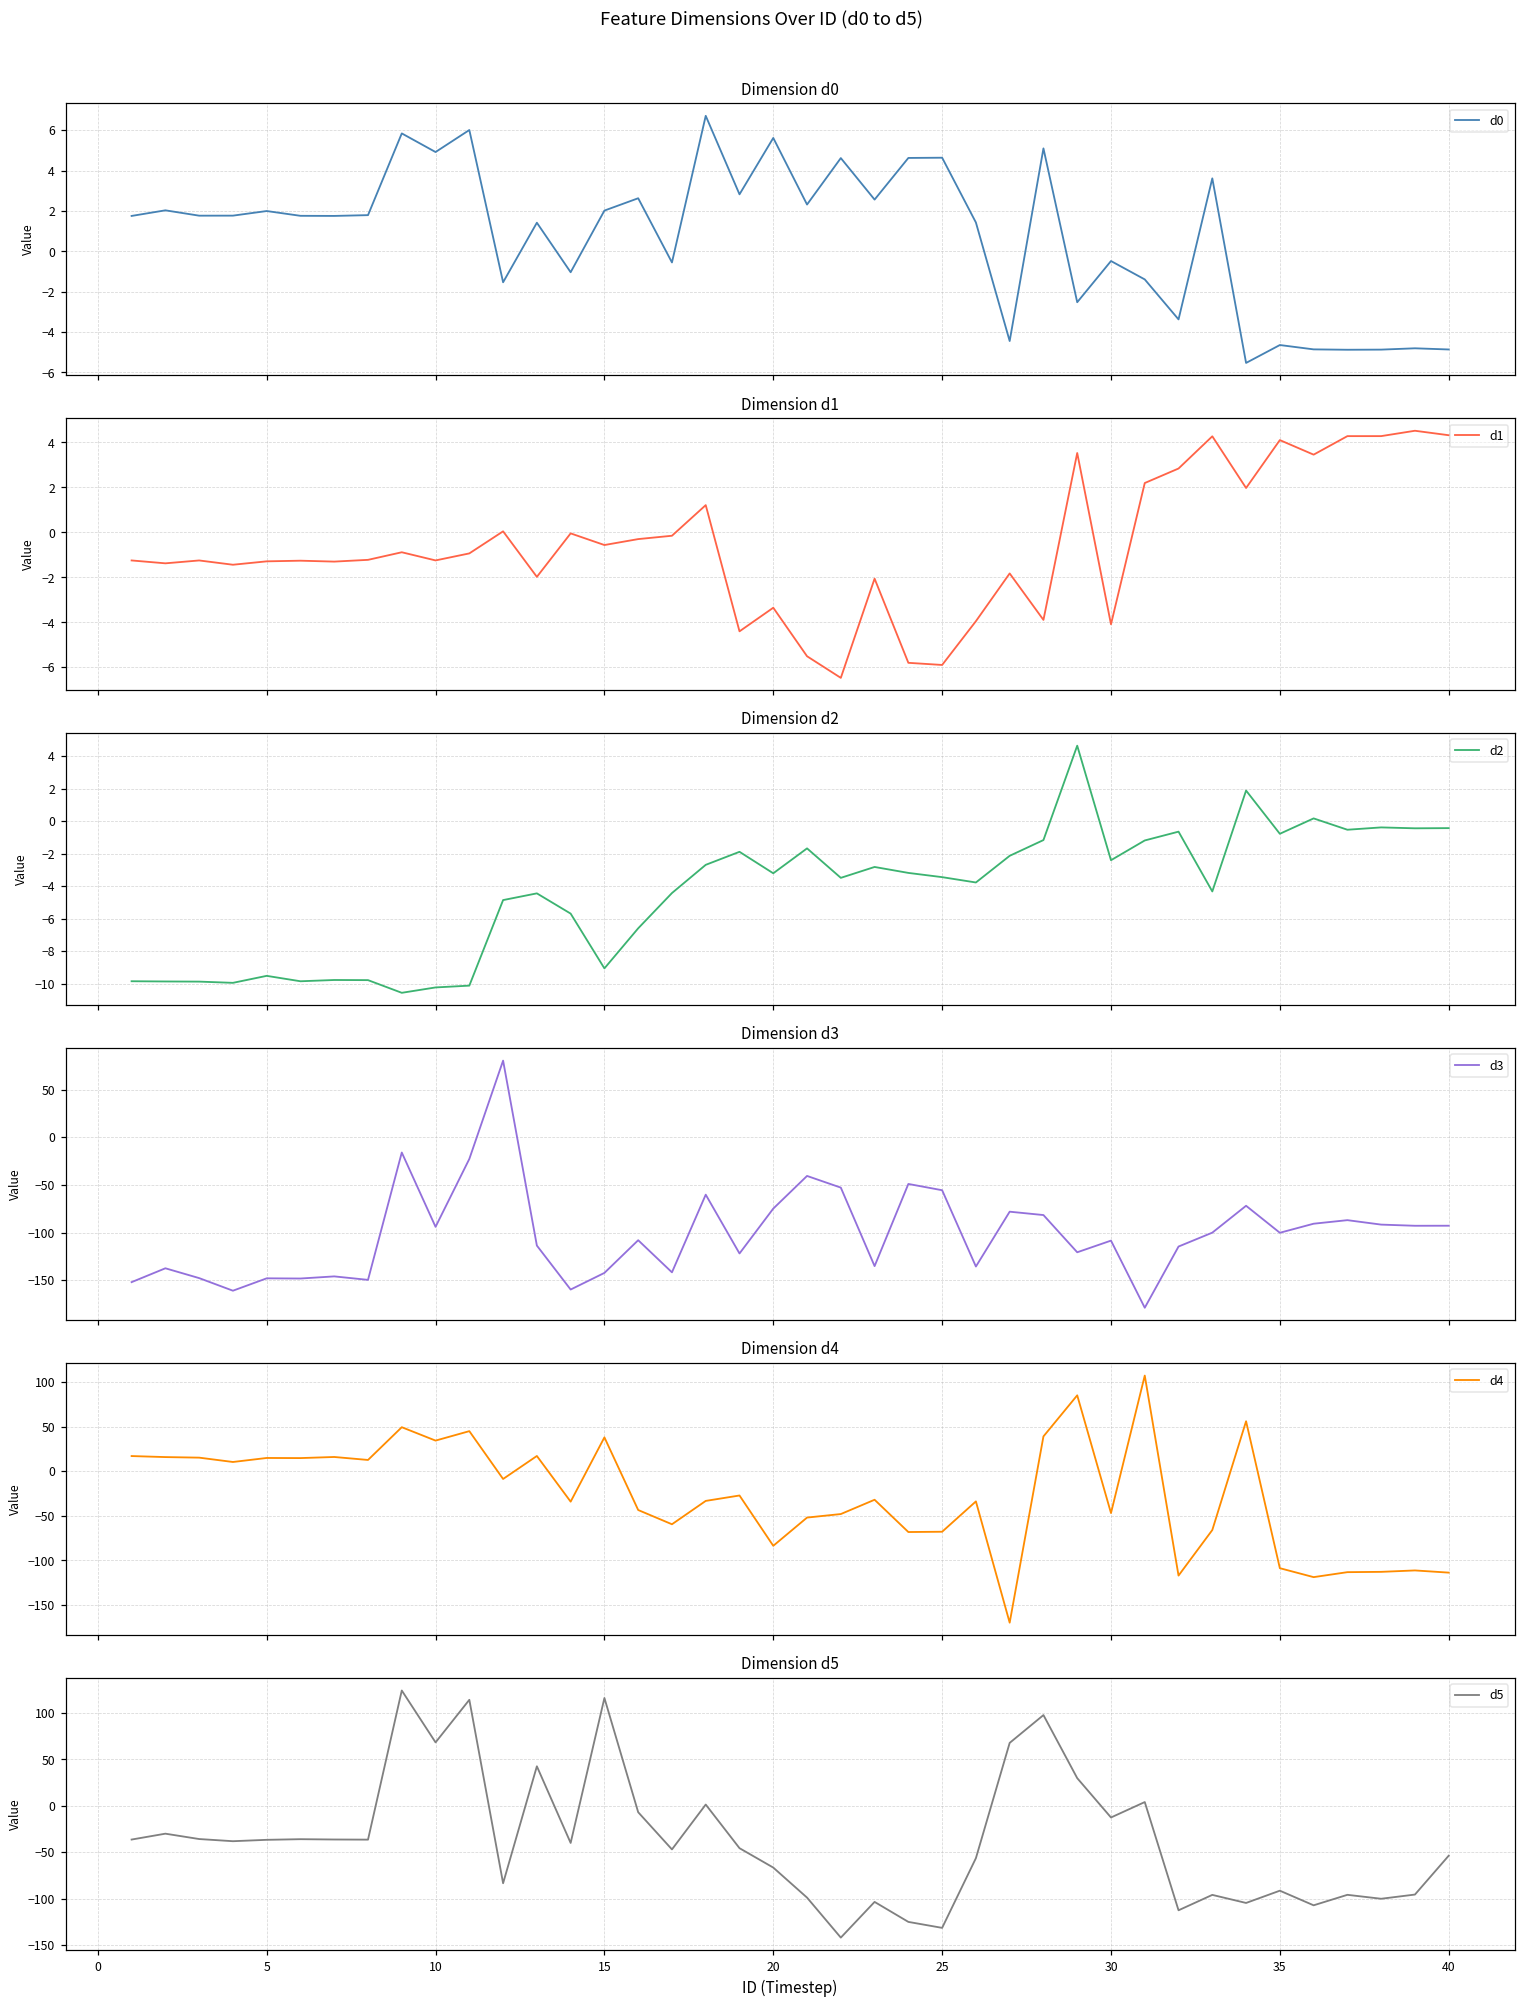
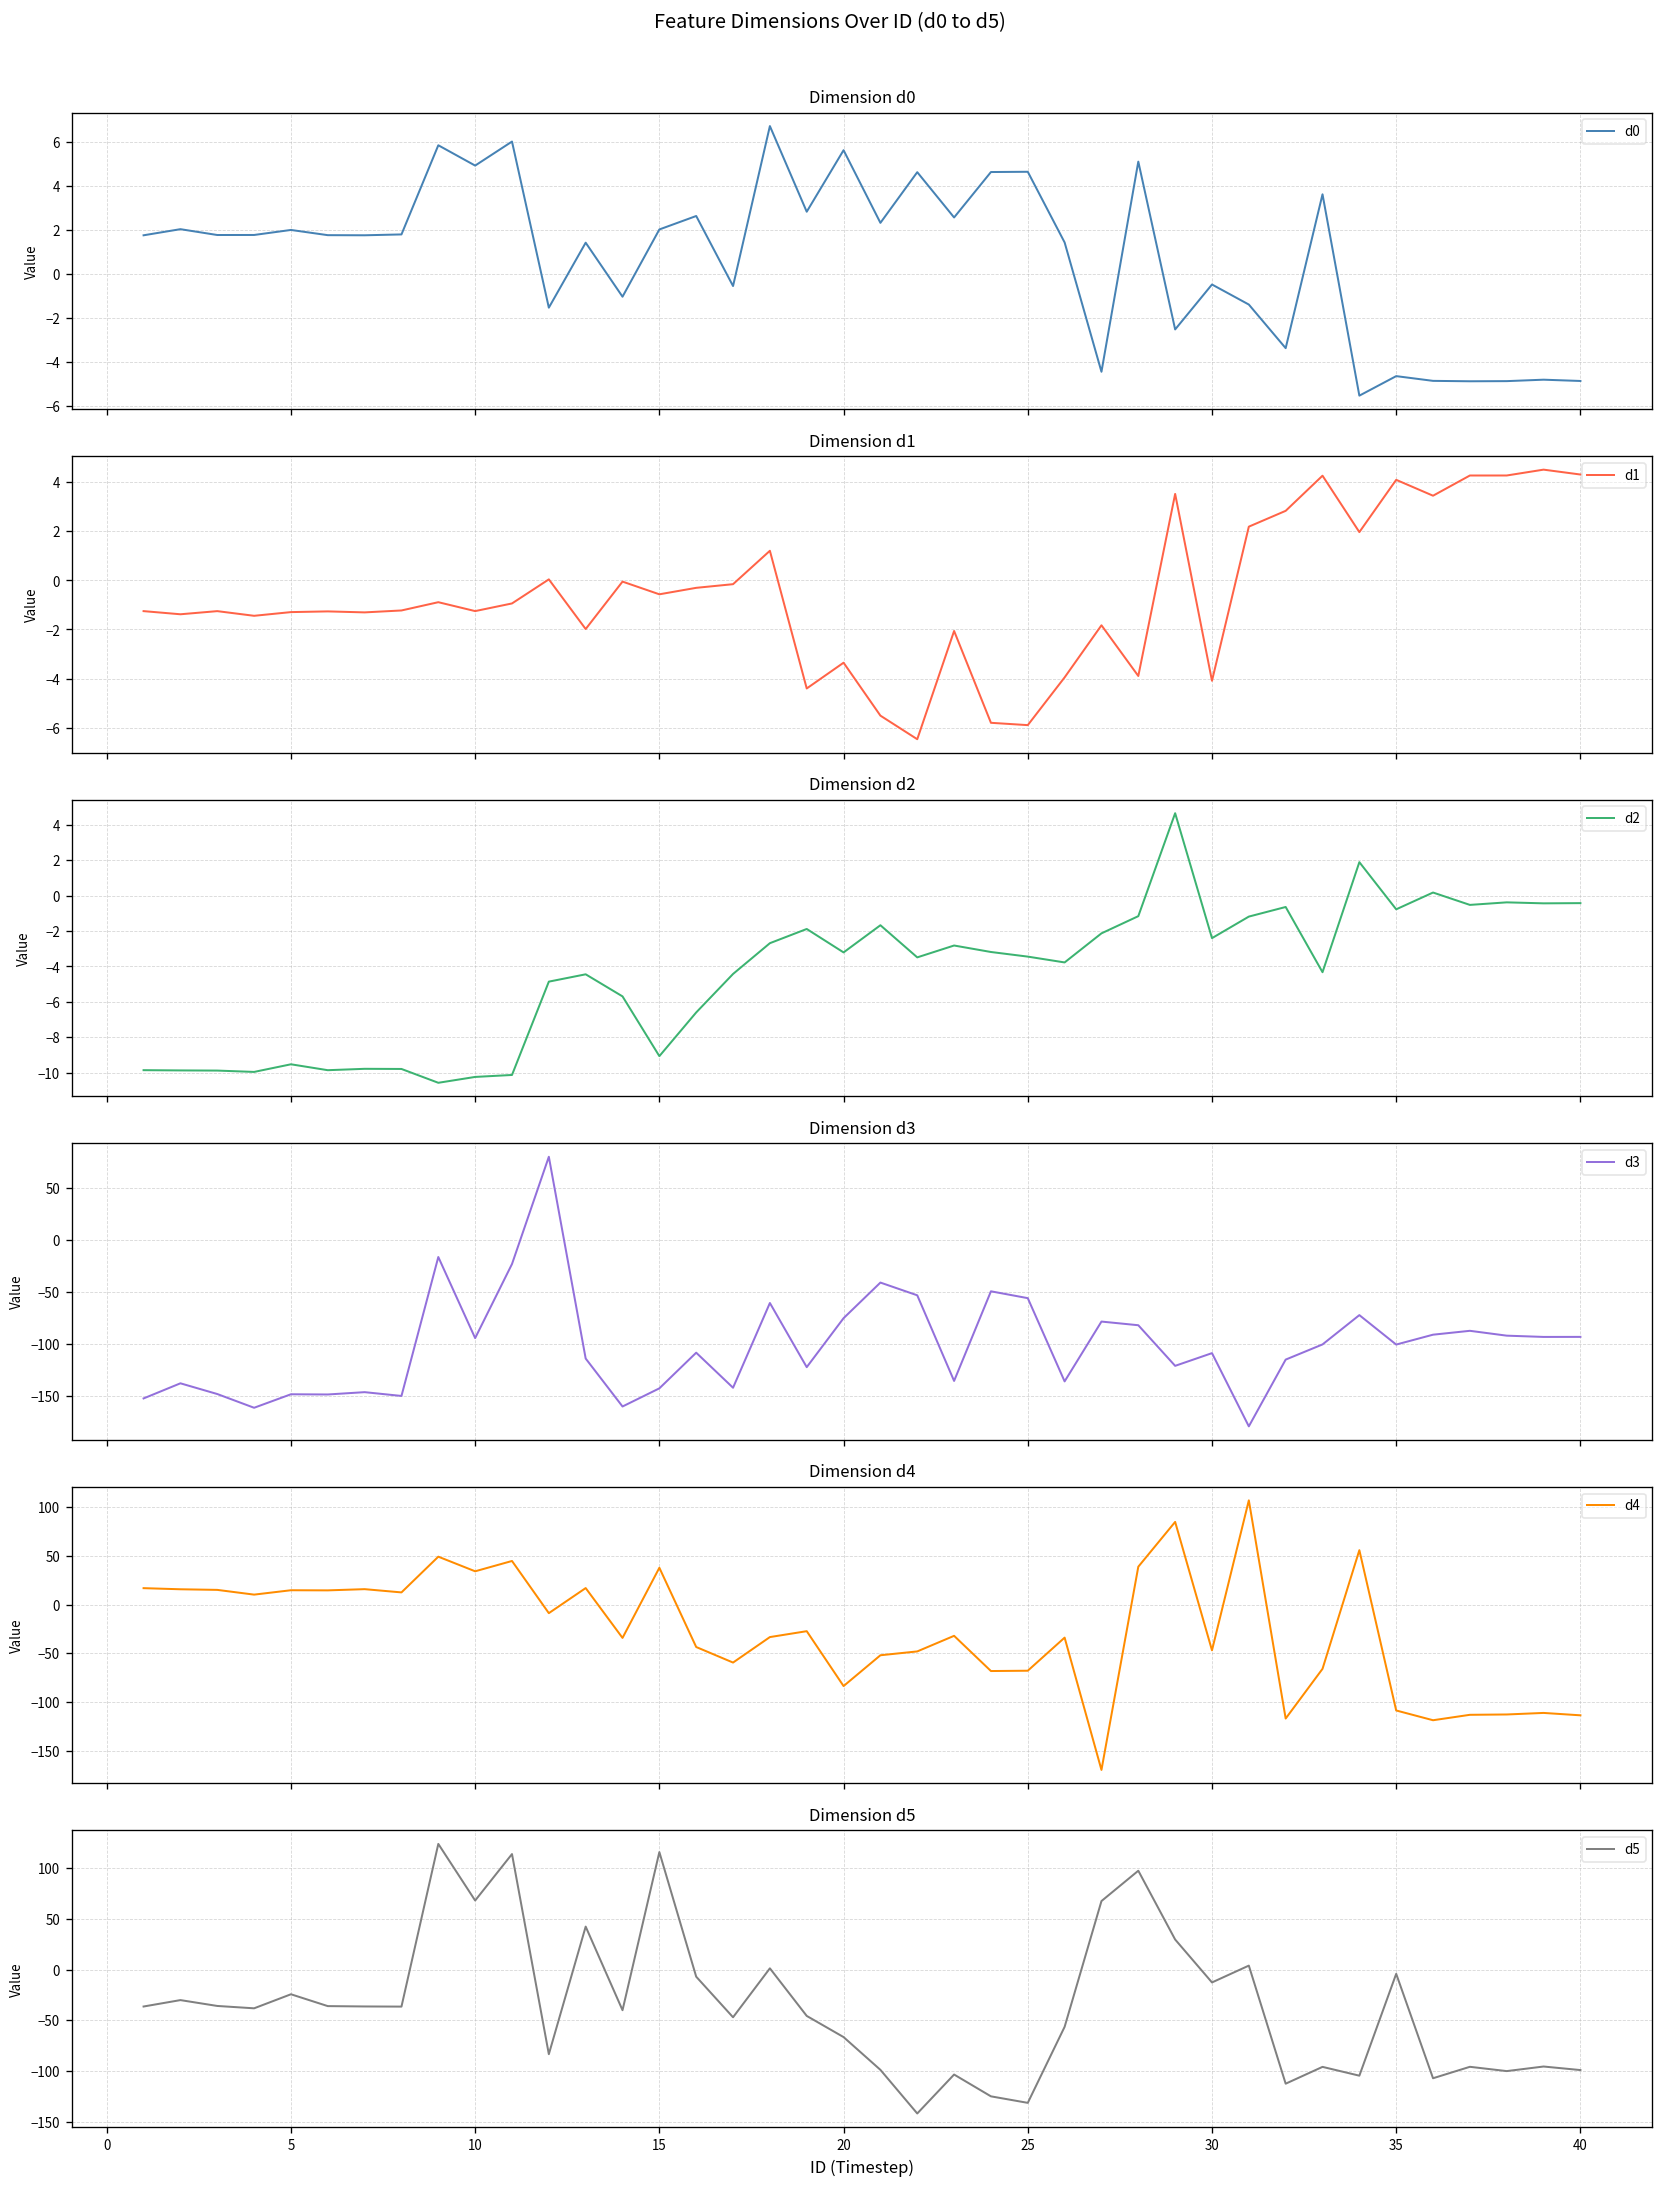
  {
    "Dimension d5": {
-     "5": -40,
+     "5": -20,
      "10": 70,
      "15": 120,
      "20": -70,
      "25": -130,
      "30": -10,
-     "35": -90,
-     "40": -50
+     "35": 0,
+     "40": -100
    }
  }
